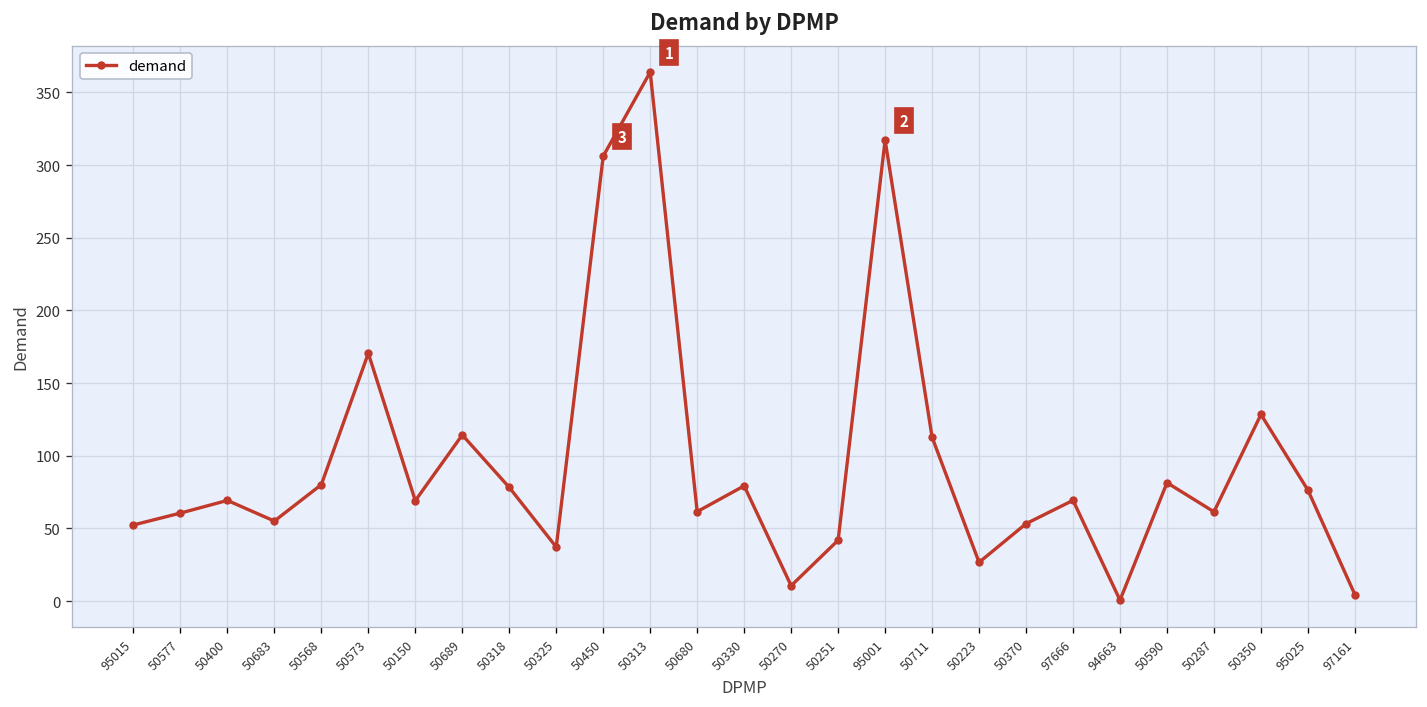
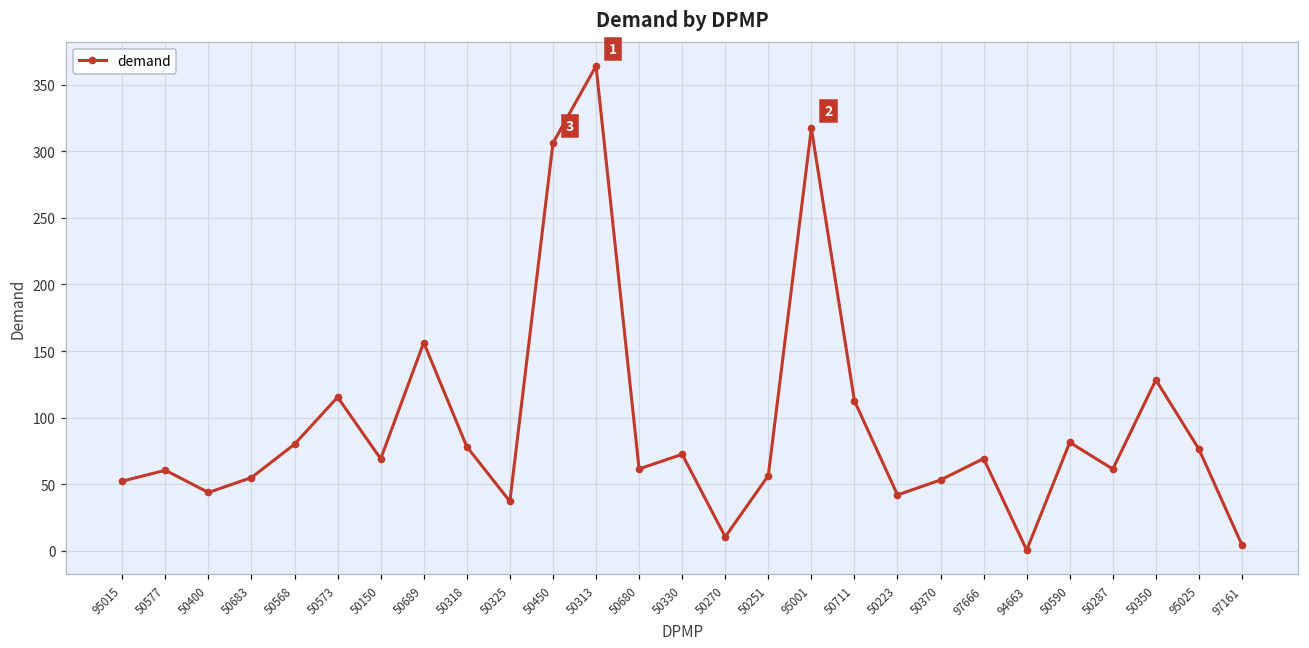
  {
    "95015": 52,
    "50577": 61,
-   "50400": 69,
+   "50400": 44,
    "50683": 55,
    "50568": 80,
-   "50573": 171,
+   "50573": 115,
    "50150": 69,
-   "50689": 114,
+   "50689": 156,
    "50318": 78,
    "50325": 37,
    "50680": 62,
-   "50330": 79,
+   "50330": 73,
    "50270": 11,
-   "50251": 42,
+   "50251": 57,
    "50711": 113,
-   "50223": 27,
+   "50223": 42,
    "50370": 53,
    "97666": 69,
    "94663": 1,
    "50590": 81,
    "50287": 61,
    "50350": 128,
    "95025": 76,
    "97161": 4
  }
